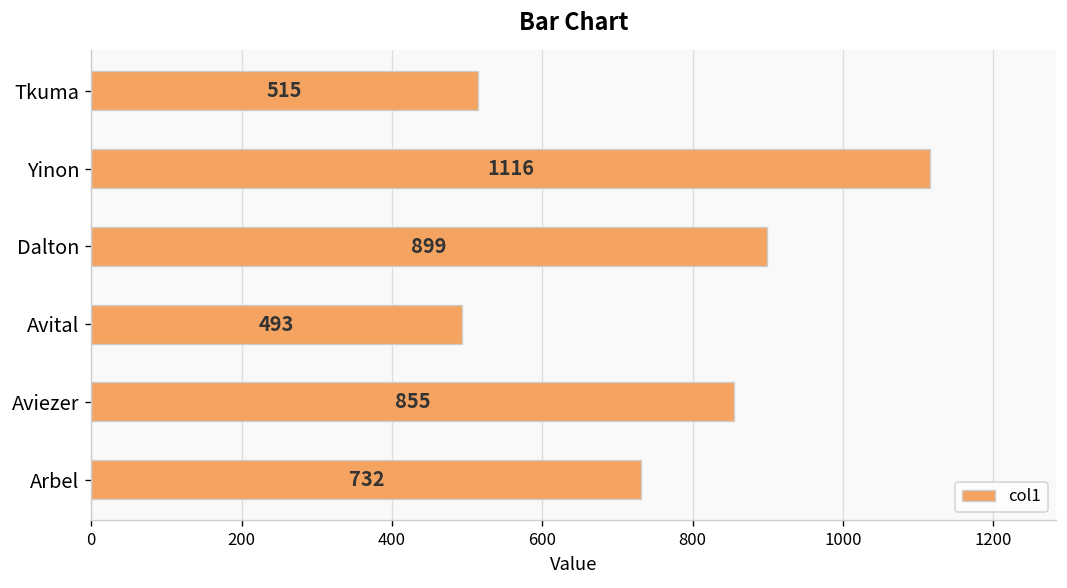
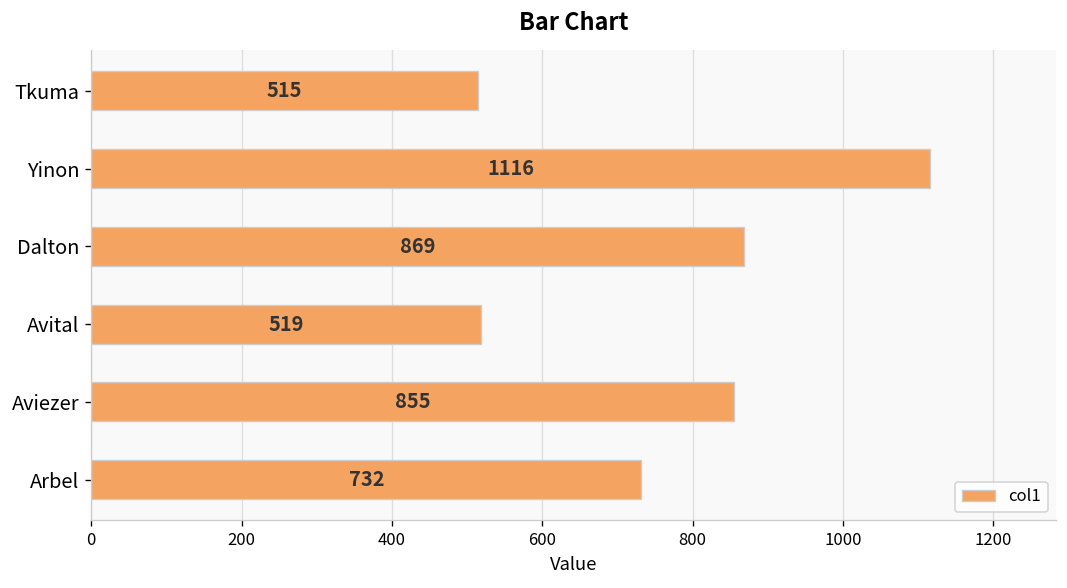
  {
    "Tkuma": 515,
    "Yinon": 1116,
-   "Dalton": 899,
-   "Avital": 493,
+   "Dalton": 869,
+   "Avital": 519,
    "Aviezer": 855,
    "Arbel": 732
  }
